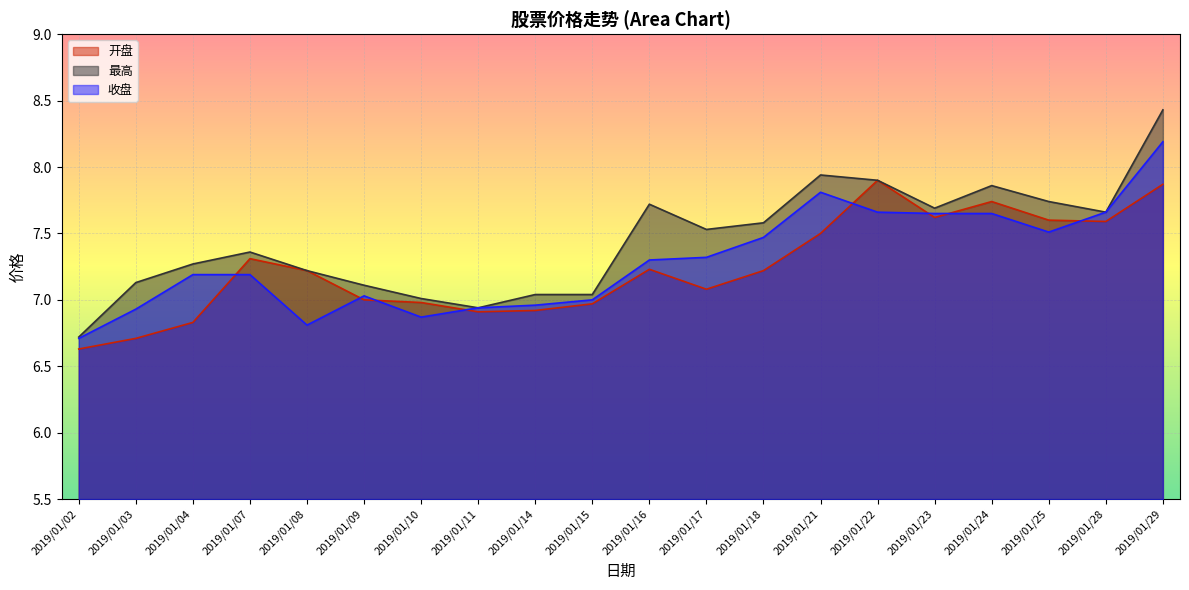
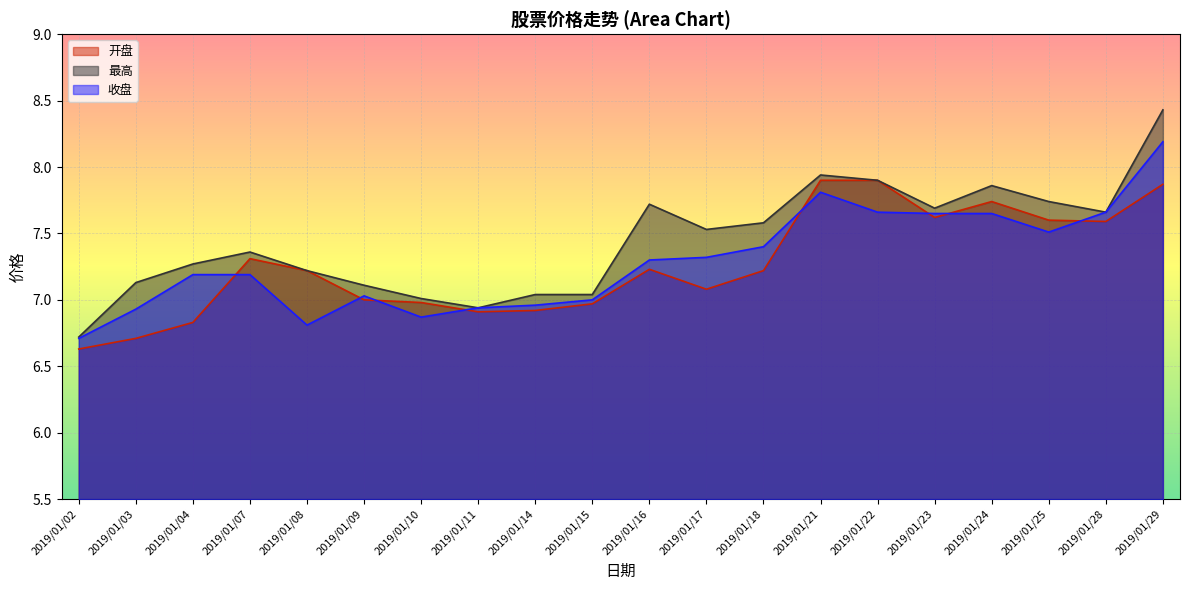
  {
    "开盘": {
      "2019/01/02": 6.63,
      "2019/01/03": 6.7,
      "2019/01/04": 6.83,
      "2019/01/07": 7.3,
      "2019/01/09": 7.0,
      "2019/01/10": 6.98,
      "2019/01/11": 6.9,
      "2019/01/14": 6.92,
      "2019/01/15": 6.97,
      "2019/01/16": 7.23,
      "2019/01/17": 7.08,
      "2019/01/18": 7.22,
-     "2019/01/21": 7.5,
+     "2019/01/21": 7.9,
      "2019/01/23": 7.62,
      "2019/01/24": 7.74,
      "2019/01/25": 7.6,
      "2019/01/28": 7.6,
      "2019/01/29": 7.87
    },
    "最高": {
      "2019/01/03": 7.13,
      "2019/01/04": 7.27,
      "2019/01/07": 7.36,
      "2019/01/09": 7.11,
      "2019/01/10": 7.01,
      "2019/01/14": 7.04,
      "2019/01/15": 7.04,
      "2019/01/16": 7.72,
      "2019/01/17": 7.53,
      "2019/01/18": 7.58,
      "2019/01/21": 7.94,
      "2019/01/23": 7.69,
      "2019/01/24": 7.86,
      "2019/01/25": 7.74,
      "2019/01/29": 8.43
    },
    "收盘": {
      "2019/01/03": 6.93,
      "2019/01/04": 7.19,
      "2019/01/07": 7.19,
      "2019/01/08": 6.81,
      "2019/01/09": 7.03,
      "2019/01/10": 6.87,
      "2019/01/14": 6.96,
      "2019/01/15": 7.00,
      "2019/01/16": 7.30,
      "2019/01/17": 7.32,
-     "2019/01/18": 7.47,
+     "2019/01/18": 7.40,
      "2019/01/21": 7.81,
      "2019/01/22": 7.66,
      "2019/01/23": 7.65,
      "2019/01/24": 7.65,
      "2019/01/25": 7.51,
      "2019/01/29": 8.19
    }
  }
